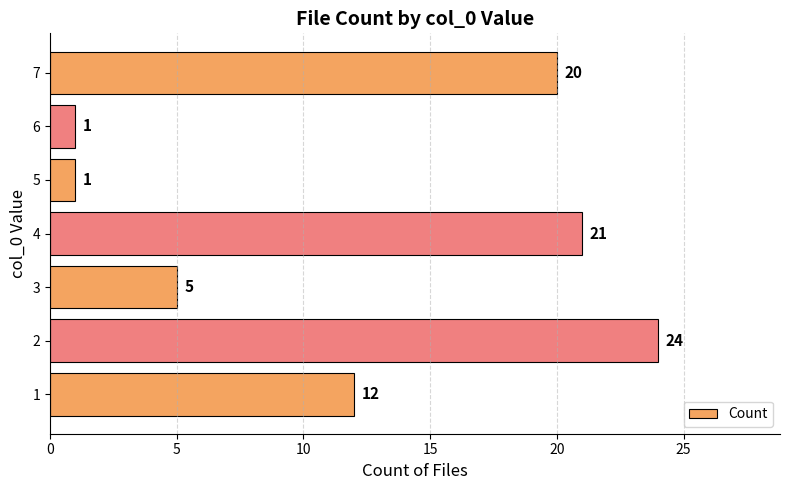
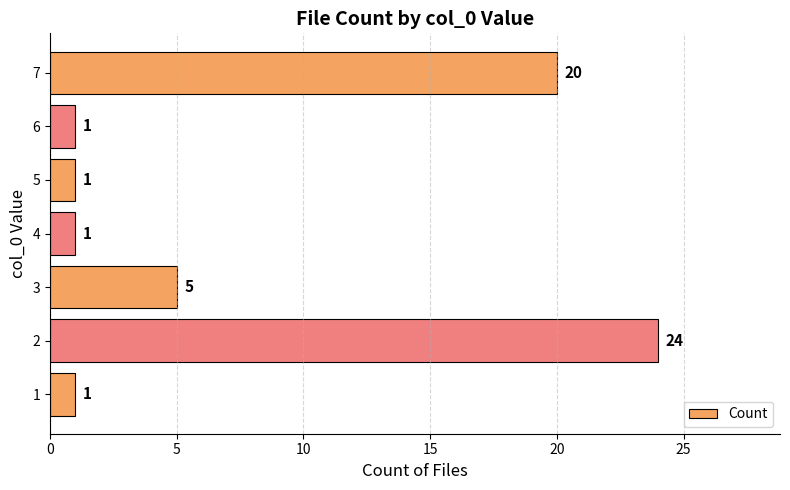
  {
    "7": 20,
    "6": 1,
    "5": 1,
-   "4": 21,
+   "4": 1,
    "3": 5,
    "2": 24,
-   "1": 12
+   "1": 1
  }
